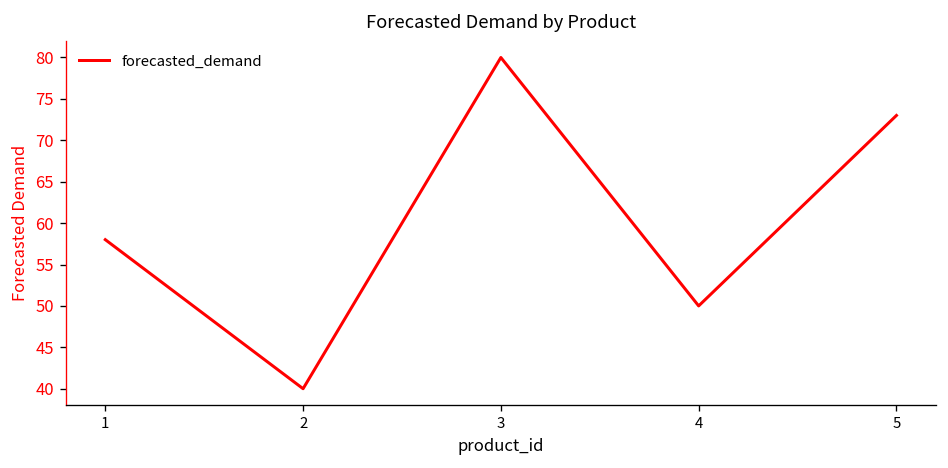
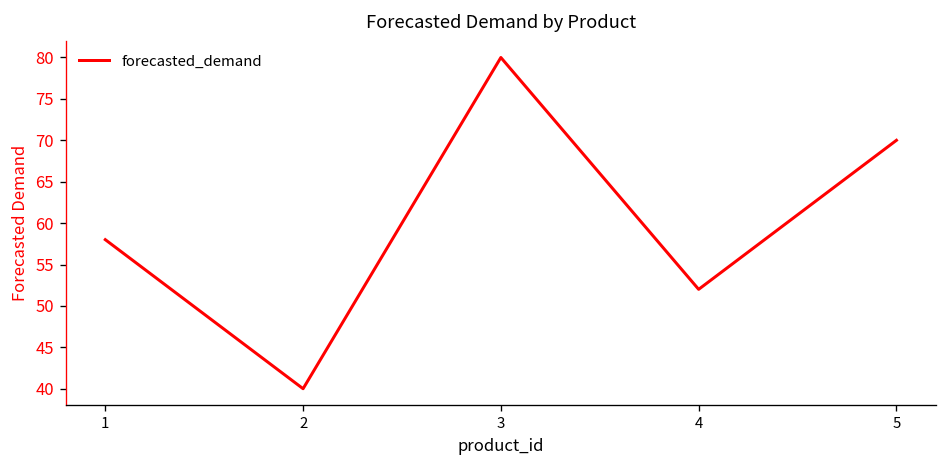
  {
    "1": 58,
    "2": 40,
    "3": 80,
-   "4": 50,
-   "5": 73
+   "4": 52,
+   "5": 70
  }
